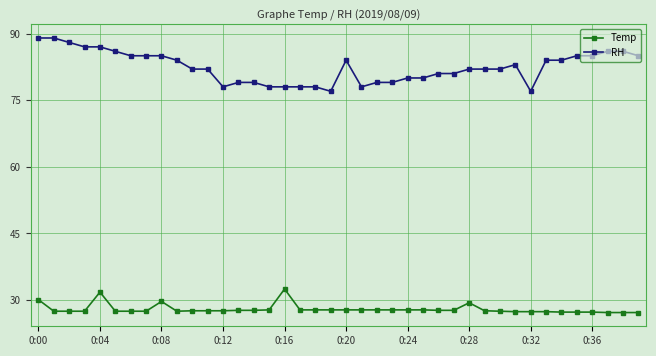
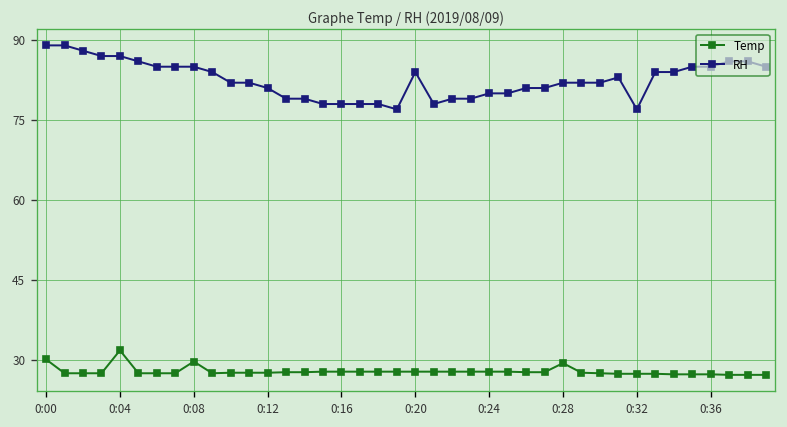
  {
    "Temp": {
      "0:00": 30,
      "0:04": 32,
      "0:08": 30,
      "0:12": 28,
-     "0:16": 33,
+     "0:16": 28,
      "0:20": 28,
      "0:24": 28,
      "0:28": 29,
      "0:32": 27,
      "0:36": 27
    },
    "RH": {
      "0:00": 89,
      "0:04": 87,
      "0:08": 85,
-     "0:12": 78,
+     "0:12": 81,
      "0:16": 78,
      "0:20": 84,
      "0:24": 80,
      "0:28": 82,
      "0:32": 77
    }
  }
